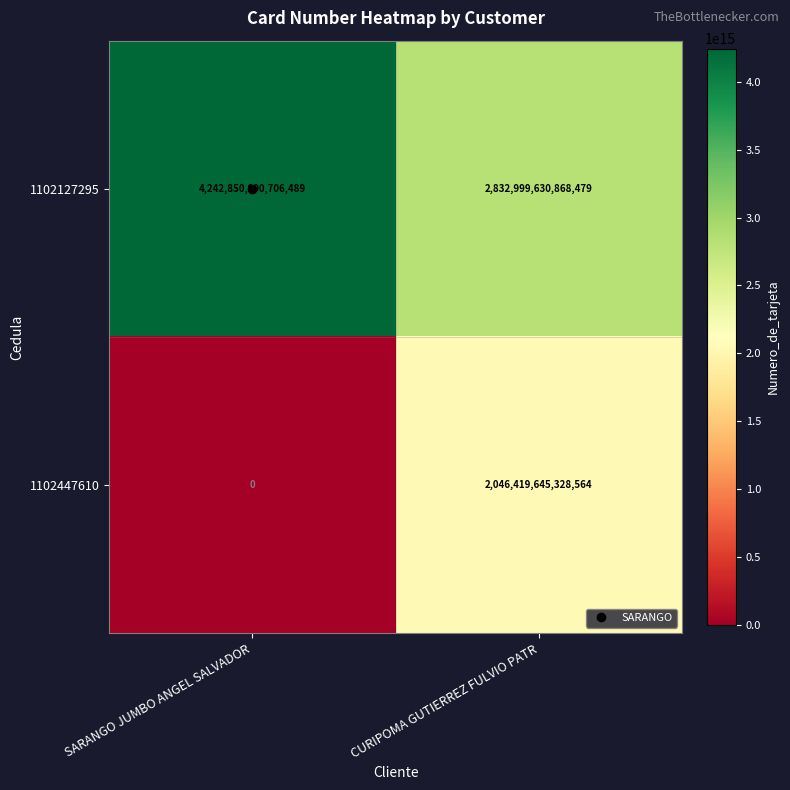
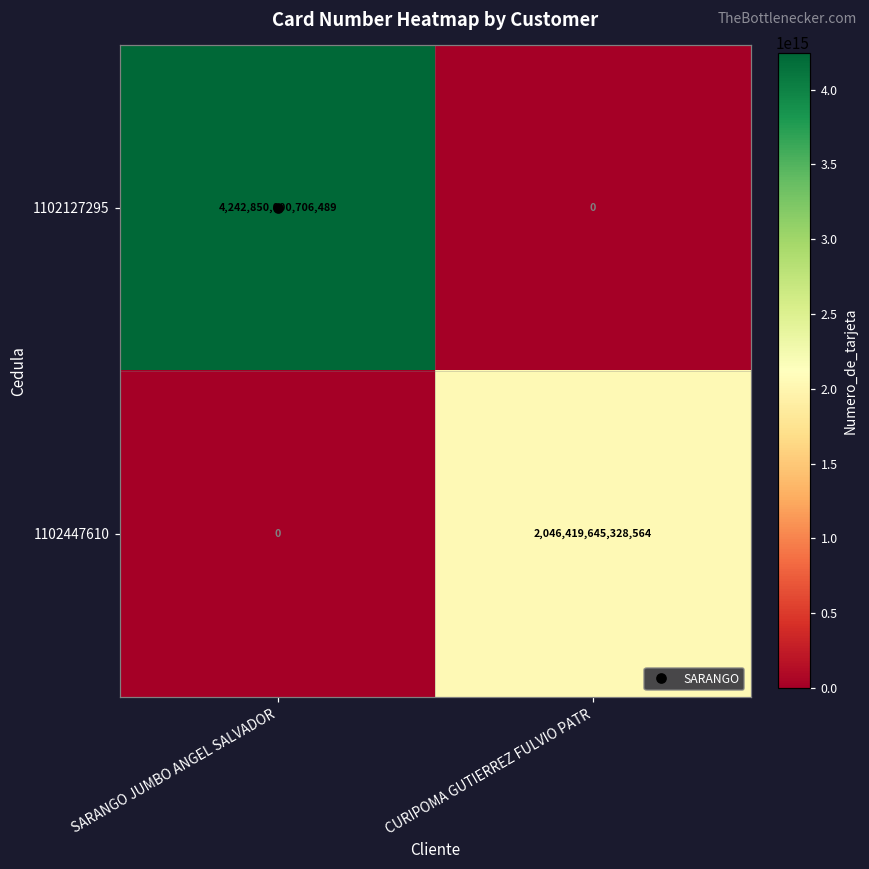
  {
    "1102127295": {
-     "CURIPOMA GUTIERREZ FULVIO PATR": "2,832,999,630,868,479"
+     "CURIPOMA GUTIERREZ FULVIO PATR": "0"
    },
    "1102447610": {
      "SARANGO JUMBO ANGEL SALVADOR": "0",
      "CURIPOMA GUTIERREZ FULVIO PATR": "2,046,419,645,328,564"
    }
  }
